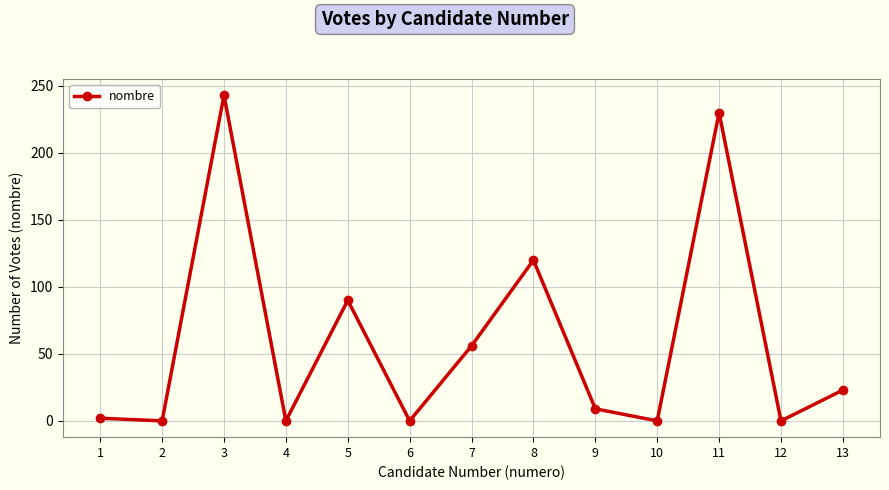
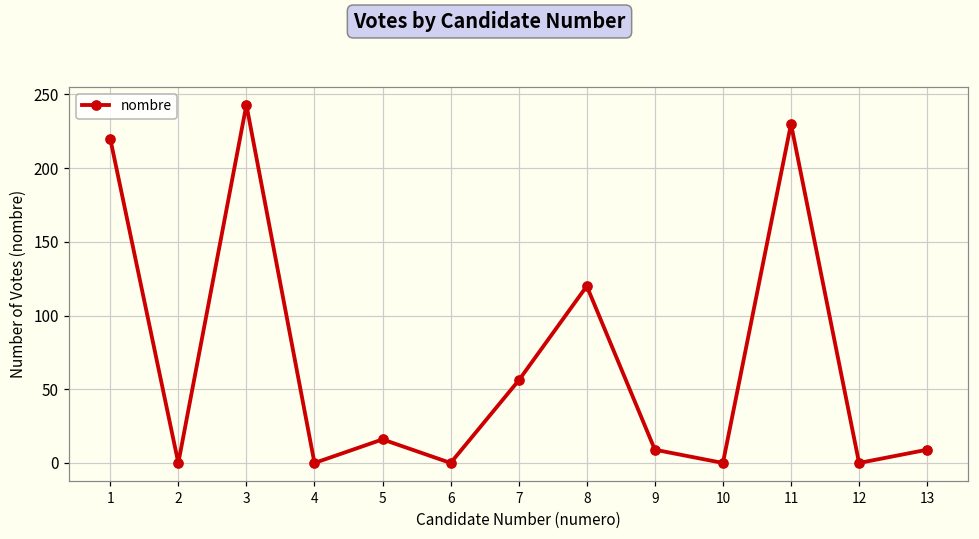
  {
-   "1": 2,
+   "1": 220,
    "2": 0,
    "3": 243,
    "4": 0,
-   "5": 90,
+   "5": 16,
    "6": 0,
    "7": 56,
    "8": 120,
    "9": 9,
    "10": 0,
    "11": 230,
    "12": 0,
-   "13": 23
+   "13": 9
  }
